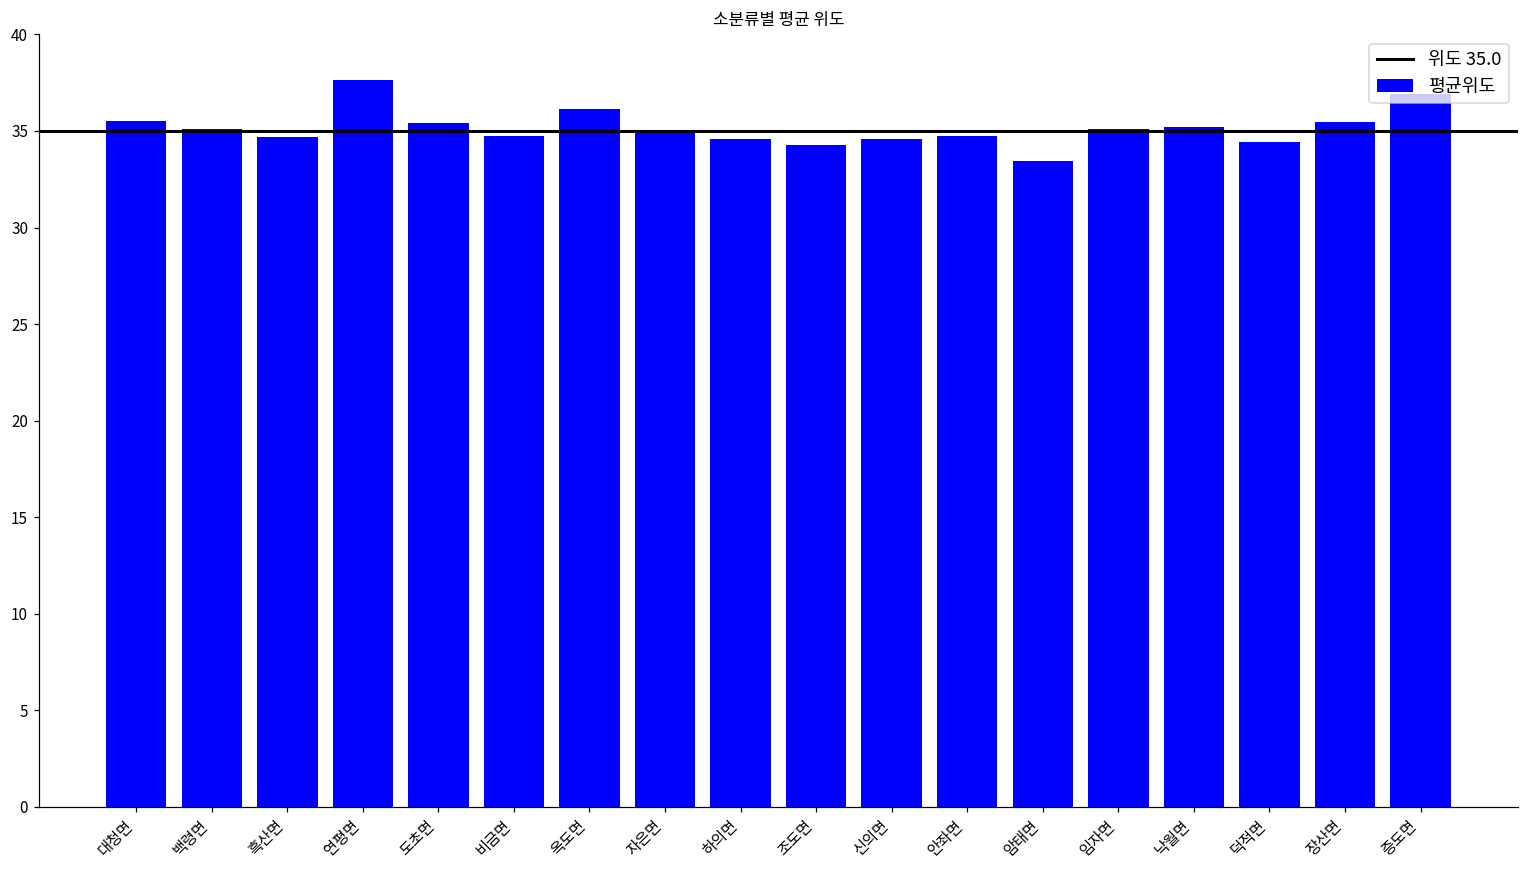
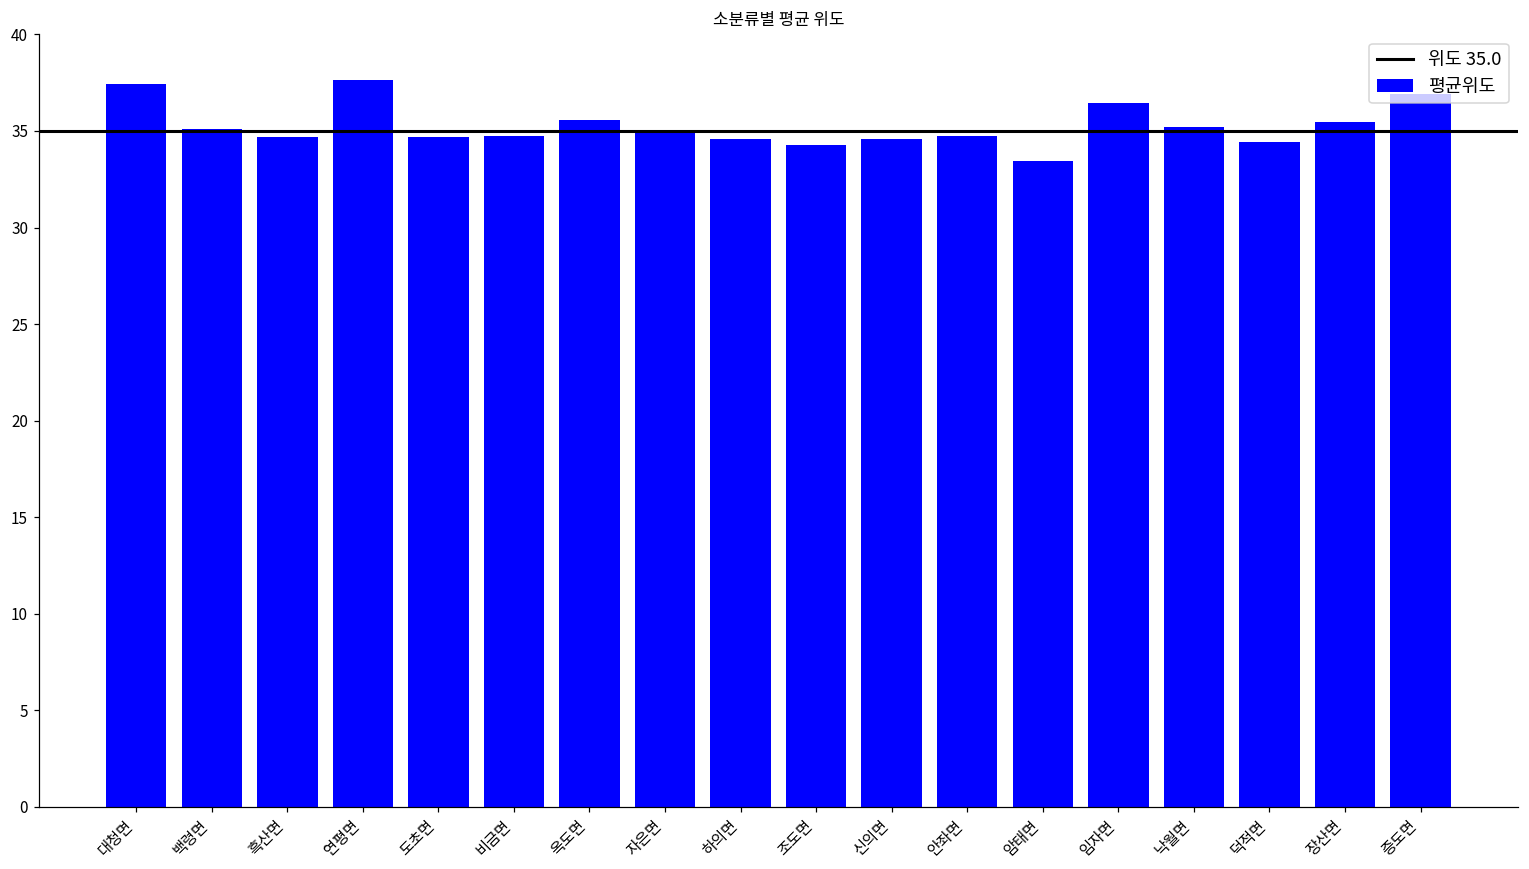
  {
-   "대청면": 35.5,
+   "대청면": 37.5,
    "백령면": 35.1,
    "흑산면": 34.7,
    "연평면": 37.7,
-   "도초면": 35.4,
+   "도초면": 34.7,
    "비금면": 34.8,
-   "옥도면": 36.1,
+   "옥도면": 35.6,
    "자은면": 34.9,
    "하의면": 34.6,
    "조도면": 34.3,
    "신의면": 34.6,
    "안좌면": 34.8,
    "암태면": 33.4,
-   "임자면": 35.1,
+   "임자면": 36.4,
    "낙월면": 35.2,
    "덕적면": 34.4,
    "장산면": 35.5
  }
